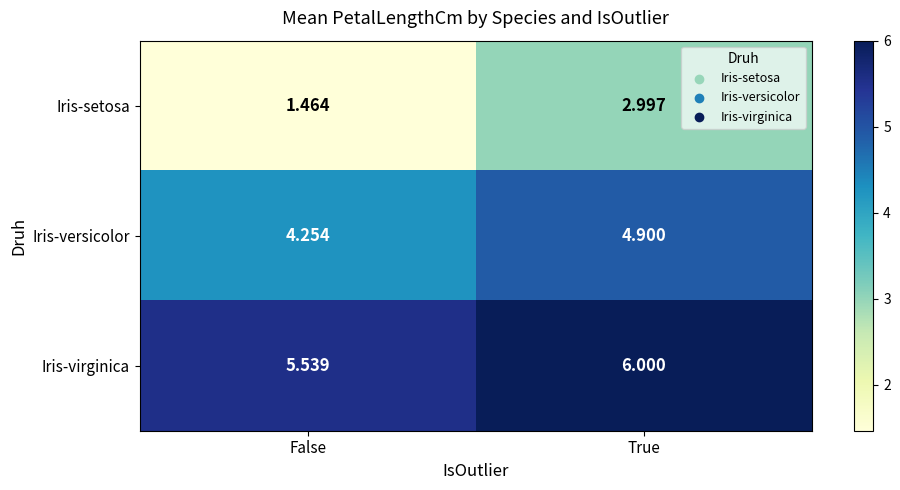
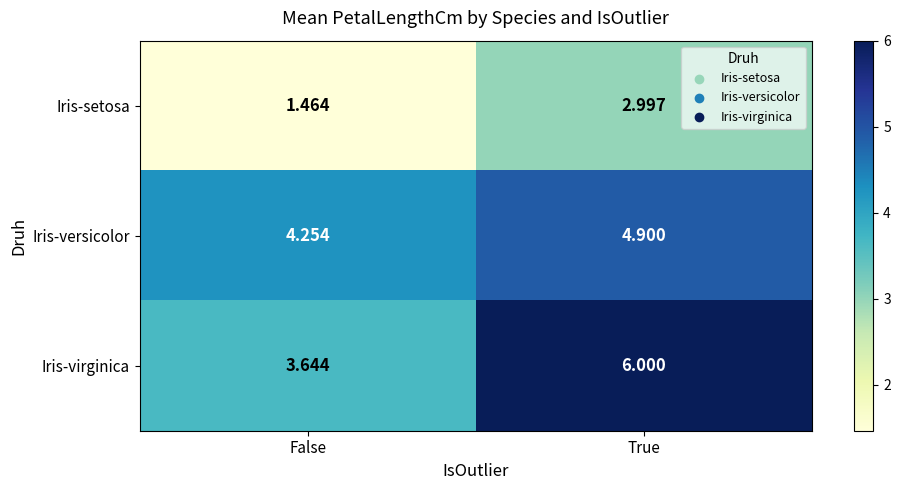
  {
    "Iris-setosa": {
      "False": 1.464,
      "True": 2.997
    },
    "Iris-versicolor": {
      "False": 4.254,
      "True": 4.900
    },
    "Iris-virginica": {
-     "False": 5.539,
+     "False": 3.644,
      "True": 6.000
    }
  }
